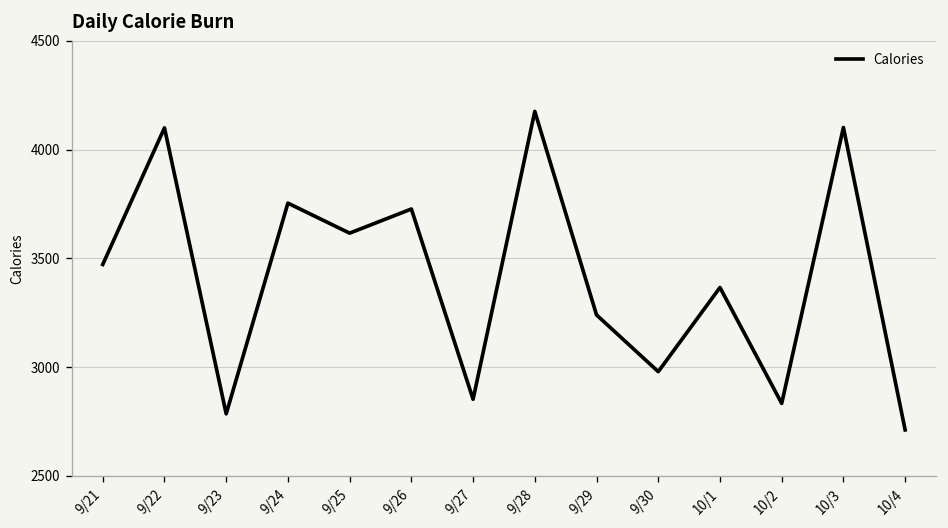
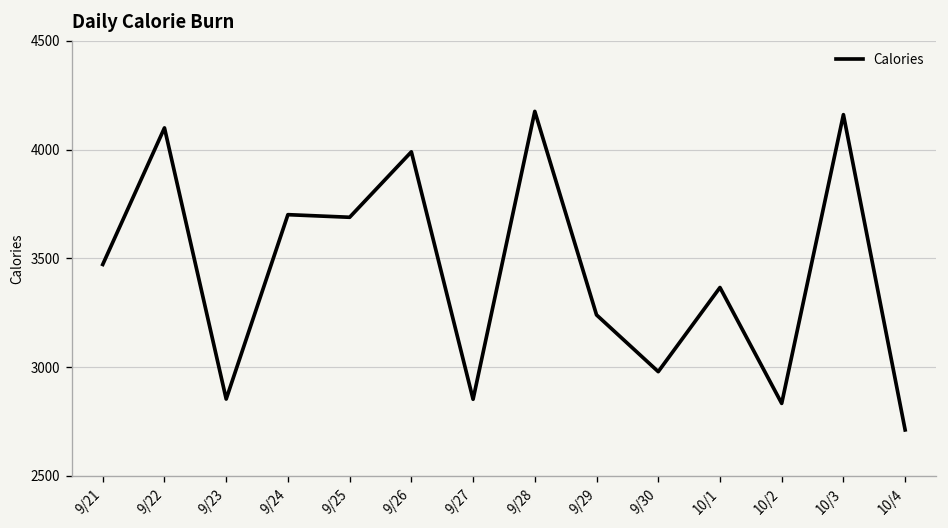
  {
    "9/21": 3470,
    "9/22": 4100,
-   "9/23": 2790,
-   "9/24": 3750,
-   "9/25": 3620,
-   "9/26": 3730,
+   "9/23": 2850,
+   "9/24": 3700,
+   "9/25": 3690,
+   "9/26": 3990,
    "9/27": 2850,
    "9/28": 4180,
    "9/29": 3240,
    "9/30": 2980,
    "10/1": 3370,
    "10/2": 2830,
-   "10/3": 4100,
+   "10/3": 4160,
    "10/4": 2710
  }
